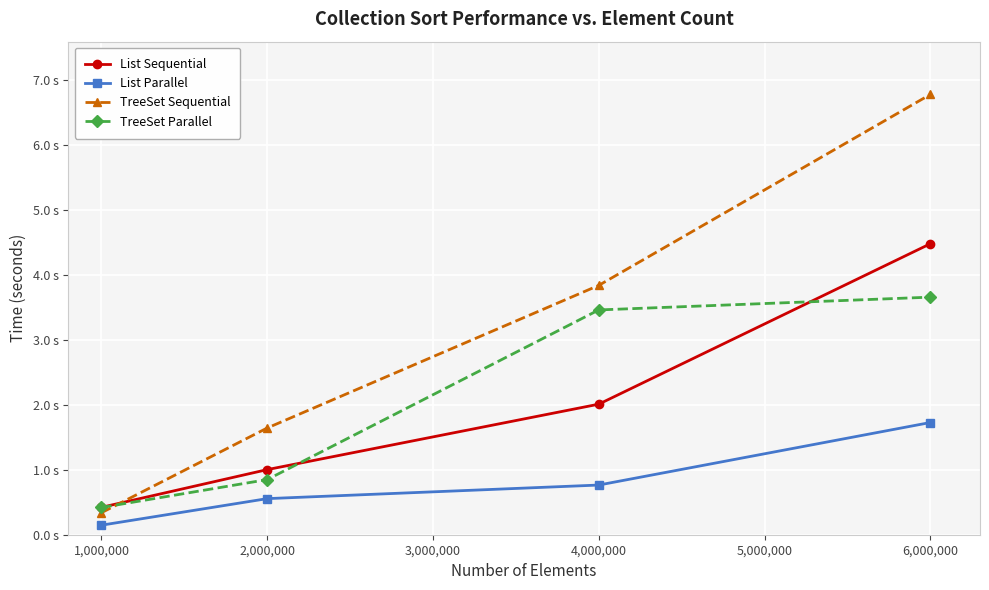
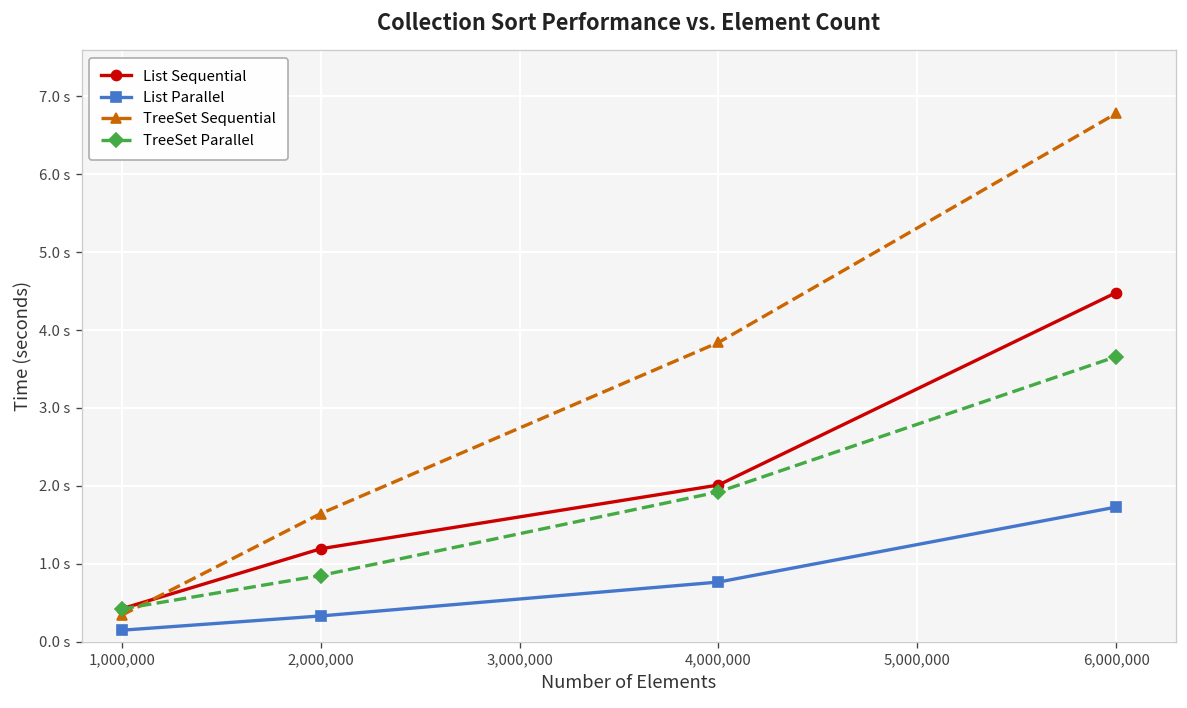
  {
    "List Sequential": {
-     "2,000,000": "1.0 s",
+     "2,000,000": "1.2 s",
      "4,000,000": "2.0 s",
      "6,000,000": "4.5 s"
    },
    "List Parallel": {
      "1,000,000": "0.1 s",
-     "2,000,000": "0.6 s",
+     "2,000,000": "0.3 s",
      "4,000,000": "0.8 s",
      "6,000,000": "1.7 s"
    },
    "TreeSet Sequential": {
      "1,000,000": "0.3 s",
      "2,000,000": "1.6 s",
      "4,000,000": "3.8 s",
      "6,000,000": "6.8 s"
    },
    "TreeSet Parallel": {
      "2,000,000": "0.8 s",
-     "4,000,000": "3.5 s",
+     "4,000,000": "1.9 s",
      "6,000,000": "3.7 s"
    }
  }
